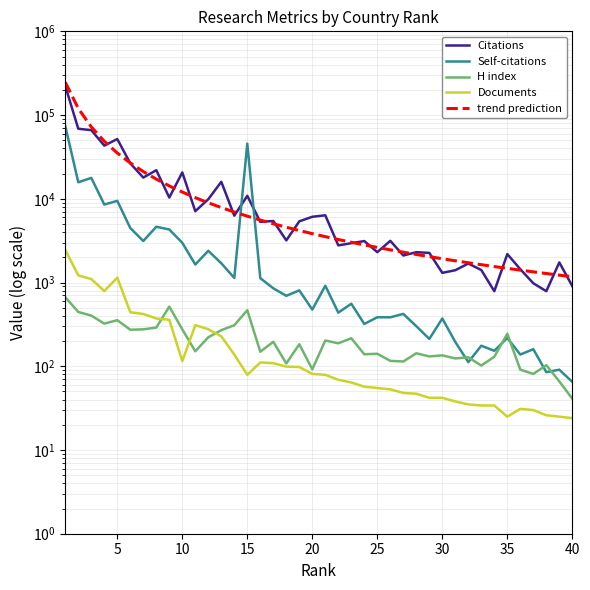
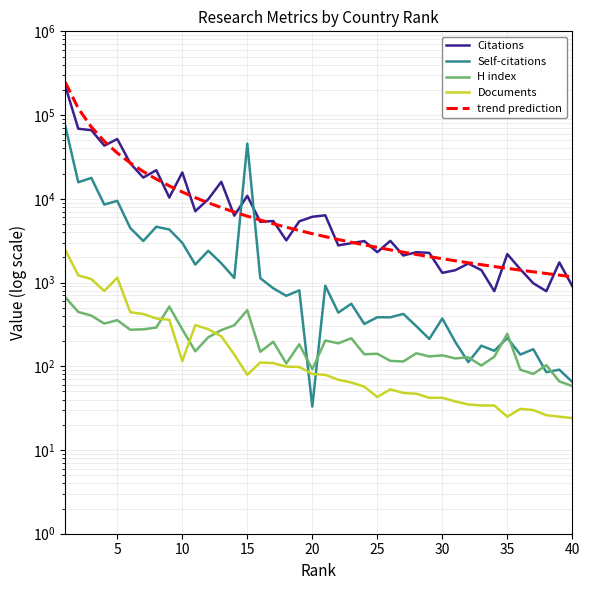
  {
    "Citations": {
      "5": 50000,
      "10": 21000,
      "15": 11000,
      "20": 6000,
      "25": 2300,
      "30": 1300,
      "35": 2200,
      "40": 900
    },
    "Self-citations": {
      "5": 9000,
      "10": 3000,
      "15": 50000,
-     "20": 500,
+     "20": 33,
      "25": 400,
      "30": 400,
      "35": 220,
      "40": 70
    },
    "H index": {
      "5": 360,
      "10": 280,
      "15": 500,
      "20": 90,
      "25": 140,
      "30": 140,
      "35": 240,
-     "40": 40
+     "40": 60
    },
    "Documents": {
      "5": 1100,
      "10": 120,
      "15": 80,
      "20": 80,
-     "25": 60,
+     "25": 40,
      "30": 40,
      "35": 25,
      "40": 24
    },
    "trend prediction": {
      "5": 35000,
      "10": 12000,
      "15": 6000,
      "20": 4000,
      "25": 2600,
      "30": 1900,
      "35": 1500,
      "40": 1200
    }
  }
